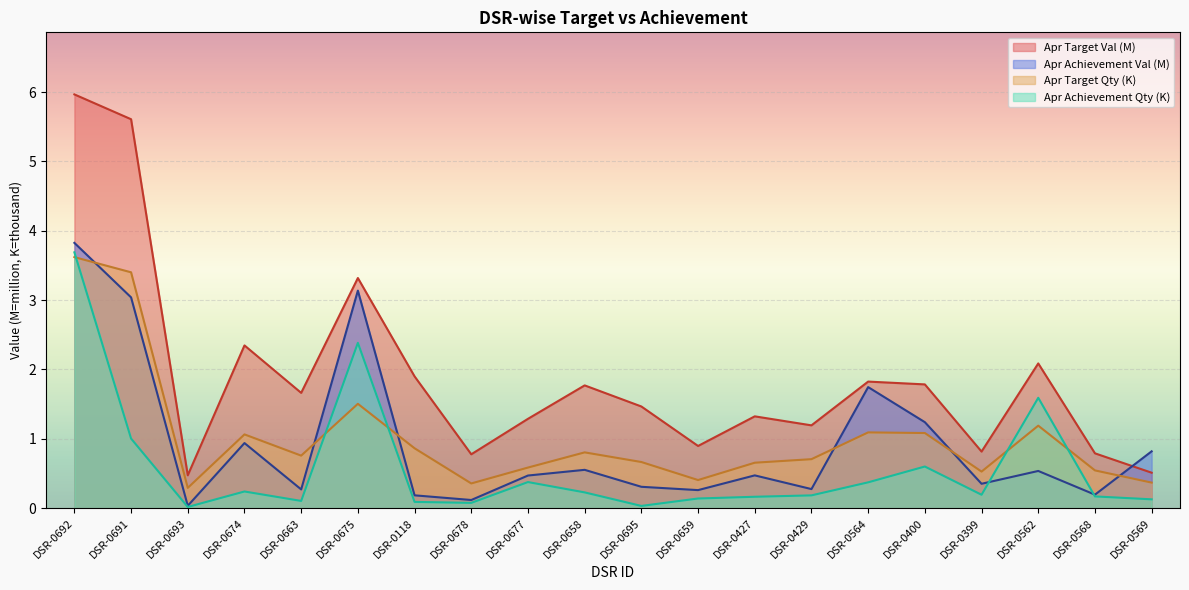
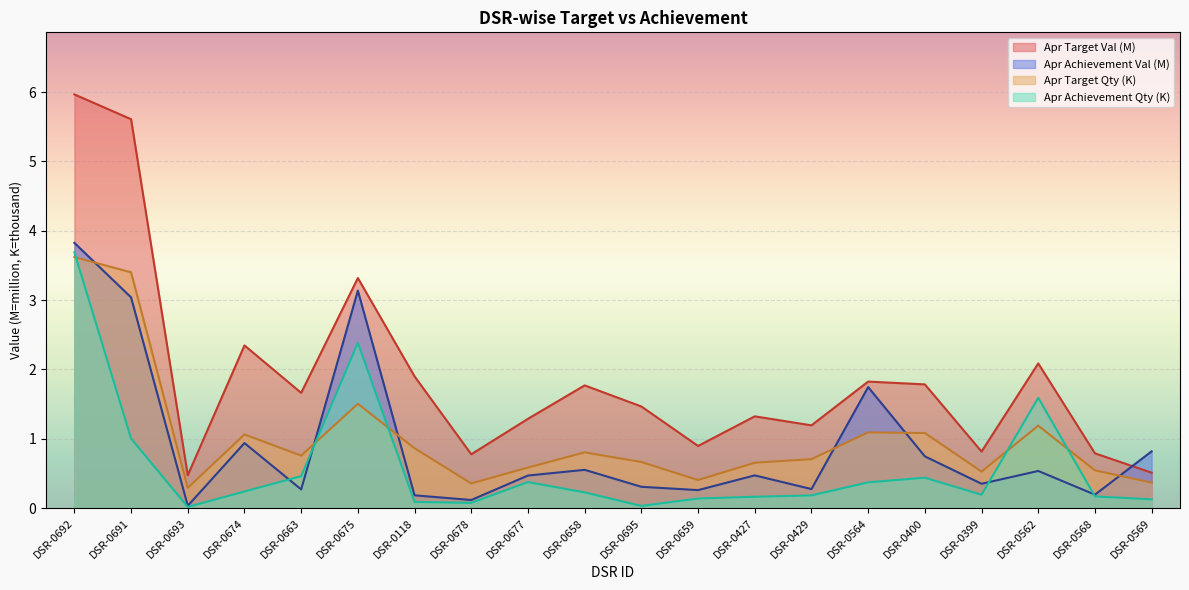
  {
    "Apr Achievement Val (M)": {
      "DSR-0692": 3.8,
      "DSR-0691": 3.0,
      "DSR-0674": 0.9,
      "DSR-0663": 0.3,
      "DSR-0675": 3.1,
      "DSR-0118": 0.2,
      "DSR-0678": 0.1,
      "DSR-0677": 0.5,
      "DSR-0658": 0.6,
      "DSR-0695": 0.3,
      "DSR-0659": 0.3,
      "DSR-0427": 0.5,
      "DSR-0429": 0.3,
      "DSR-0564": 1.7,
-     "DSR-0400": 1.2,
+     "DSR-0400": 0.7,
      "DSR-0399": 0.4,
      "DSR-0562": 0.5,
      "DSR-0569": 0.8
    },
    "Apr Achievement Qty (K)": {
      "DSR-0692": 3.7,
      "DSR-0691": 1.0,
      "DSR-0674": 0.2,
-     "DSR-0663": 0.1,
+     "DSR-0663": 0.5,
      "DSR-0675": 2.4,
      "DSR-0118": 0.1,
      "DSR-0678": 0.1,
      "DSR-0677": 0.4,
      "DSR-0658": 0.2,
      "DSR-0695": 0.0,
      "DSR-0659": 0.1,
      "DSR-0427": 0.2,
      "DSR-0429": 0.2,
      "DSR-0564": 0.4,
-     "DSR-0400": 0.6,
+     "DSR-0400": 0.4,
      "DSR-0399": 0.2,
      "DSR-0562": 1.6,
      "DSR-0569": 0.1
    }
  }
